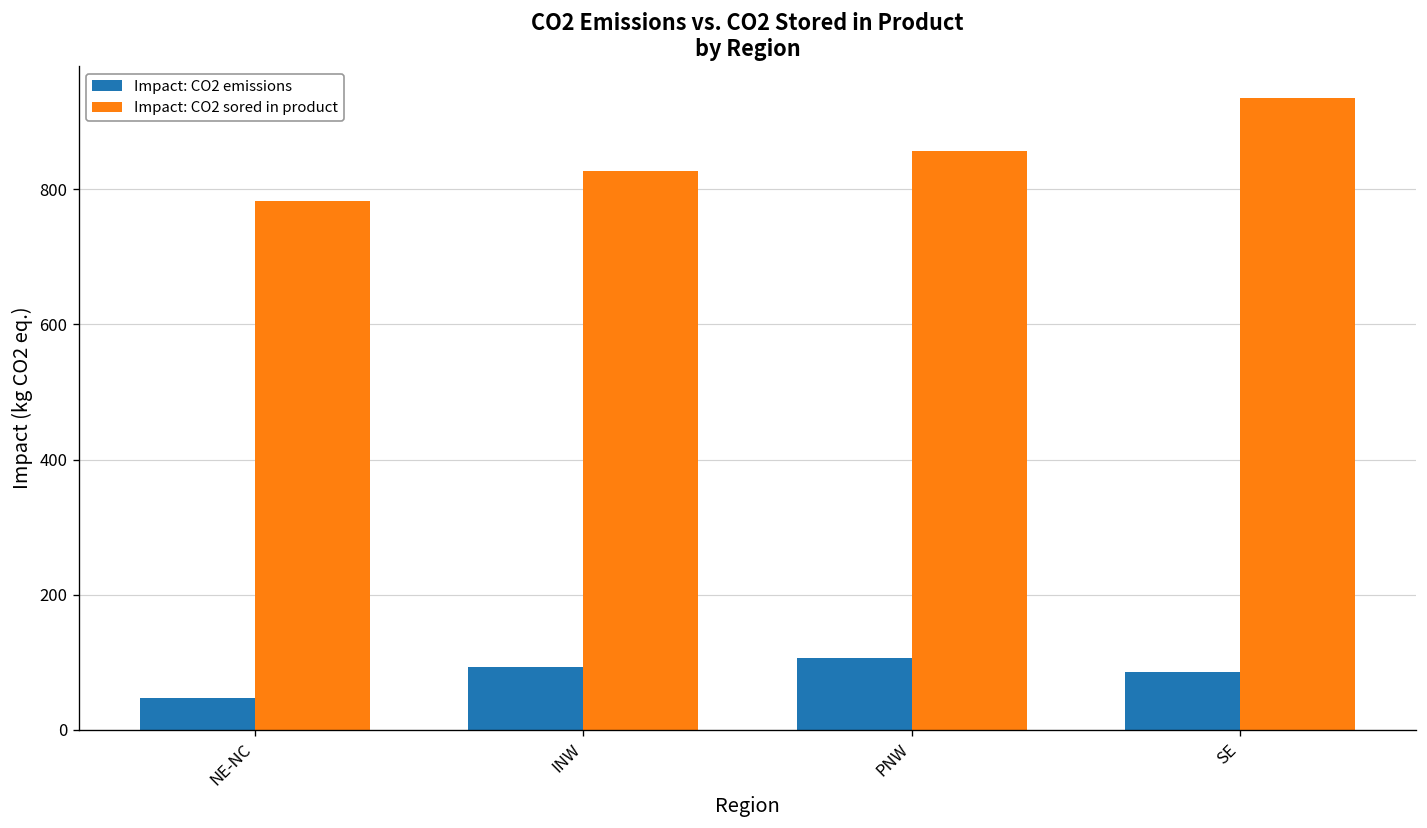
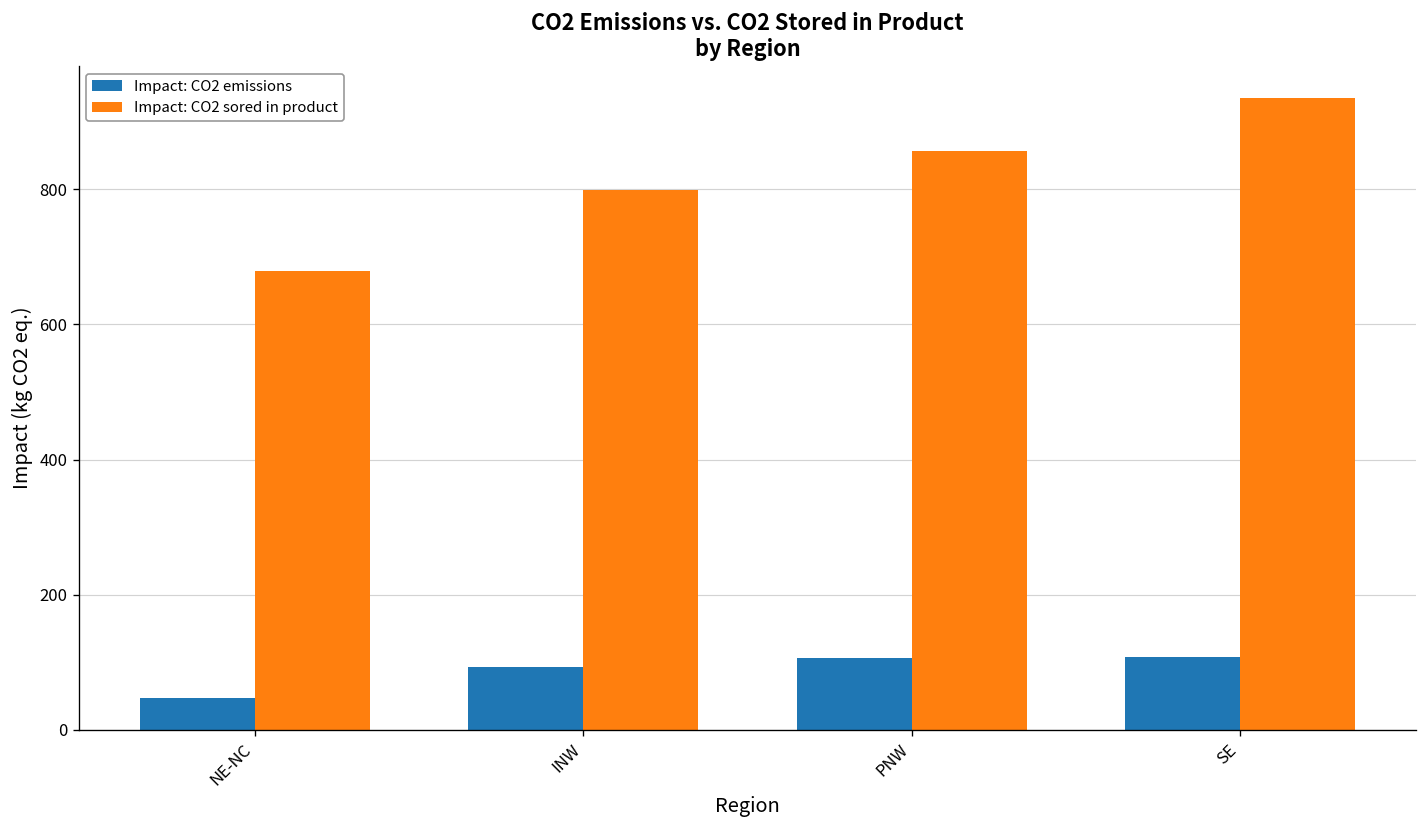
  {
    "Impact: CO2 emissions": {
      "NE-NC": 50,
      "INW": 90,
      "PNW": 110,
-     "SE": 90
+     "SE": 110
    },
    "Impact: CO2 sored in product": {
-     "NE-NC": 780,
-     "INW": 830,
+     "NE-NC": 680,
+     "INW": 800,
      "PNW": 860,
      "SE": 940
    }
  }
